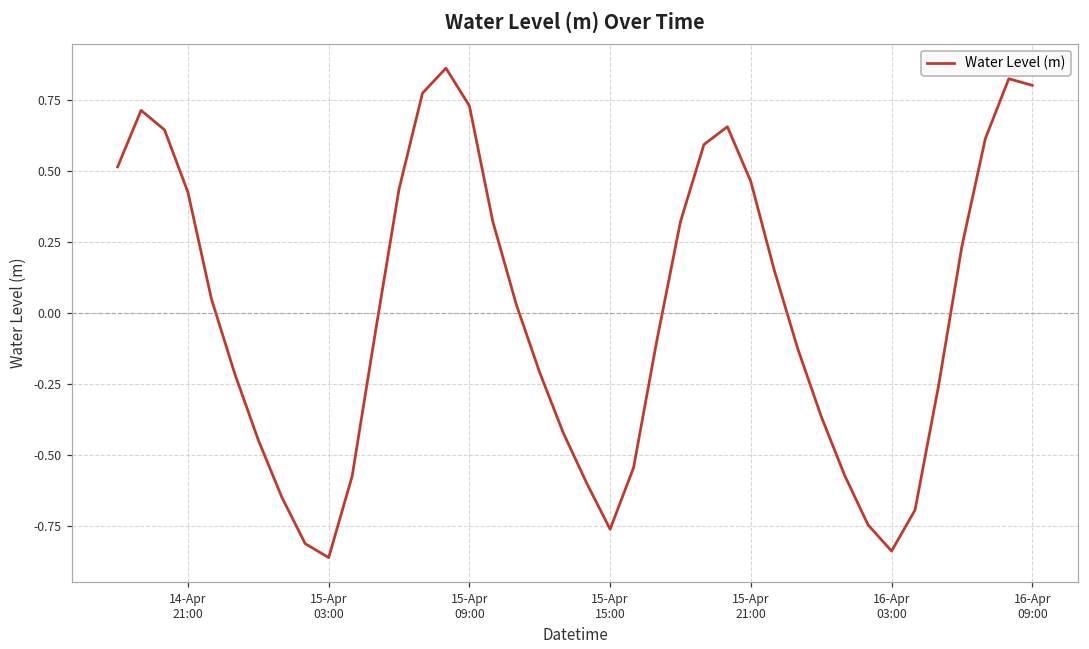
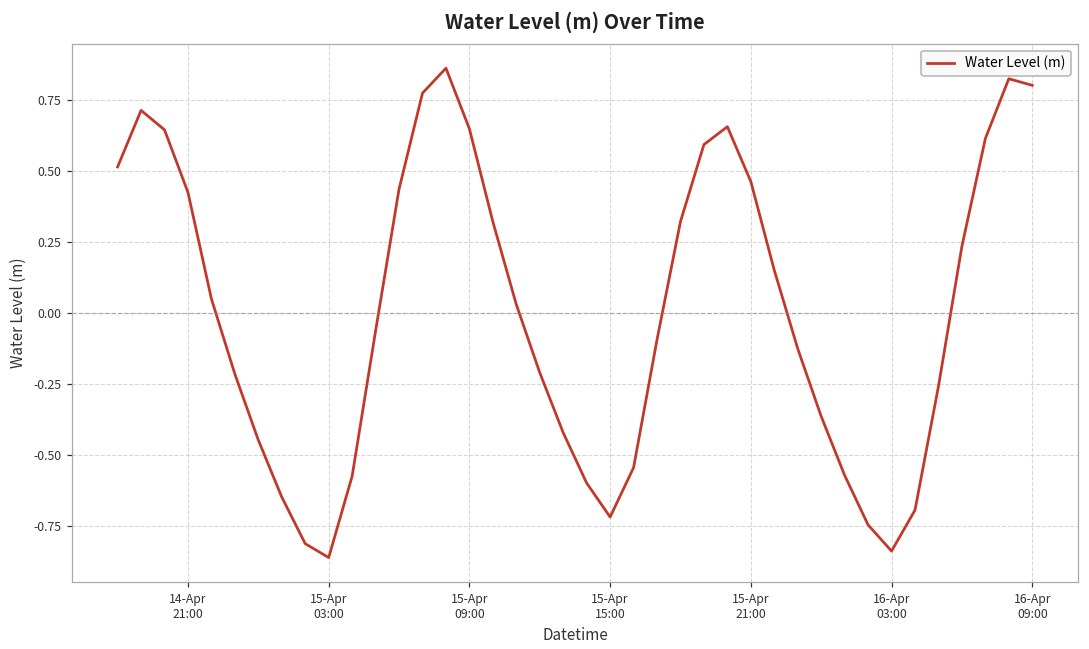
  {
    "14-Apr 21:00": 0.42,
    "15-Apr 03:00": -0.86,
-   "15-Apr 09:00": 0.73,
-   "15-Apr 15:00": -0.76,
+   "15-Apr 09:00": 0.65,
+   "15-Apr 15:00": -0.72,
    "15-Apr 21:00": 0.46,
    "16-Apr 03:00": -0.84,
    "16-Apr 09:00": 0.80
  }
